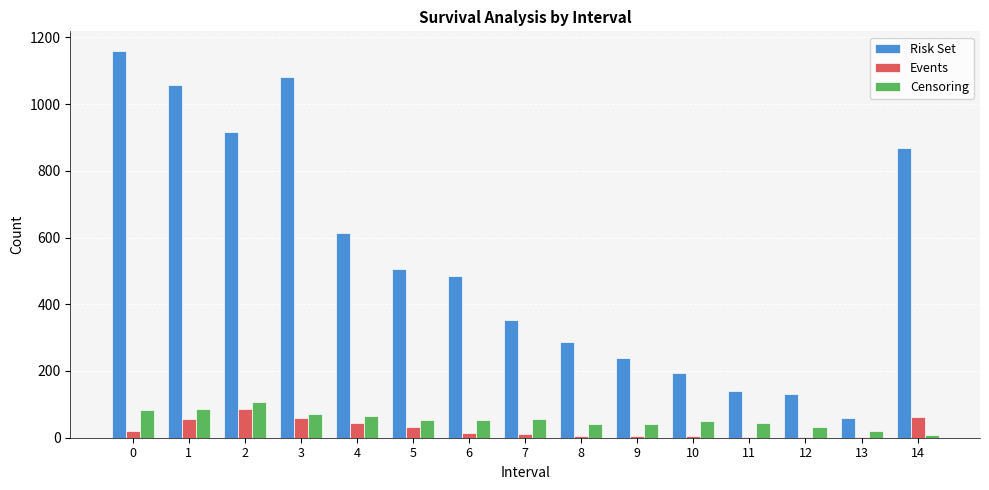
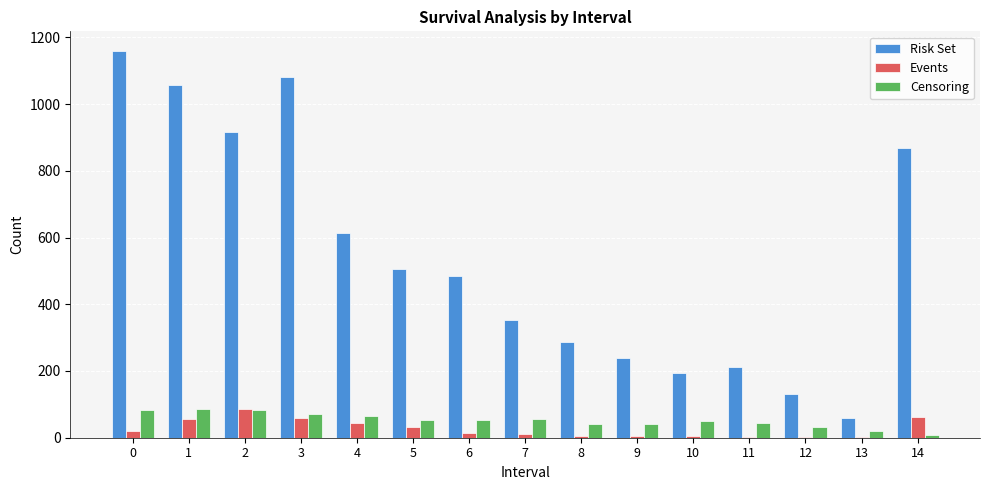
  {
    "Risk Set": {
      "0": 1160,
      "1": 1060,
      "2": 920,
      "3": 1080,
      "4": 610,
      "5": 510,
      "6": 480,
      "7": 350,
      "8": 290,
      "9": 240,
      "10": 190,
-     "11": 140,
+     "11": 210,
      "12": 130,
      "13": 60,
      "14": 870
    },
    "Events": {
      "0": 20,
      "1": 60,
      "2": 90,
      "3": 60,
      "4": 40,
      "5": 30,
      "6": 10,
      "7": 10,
      "14": 60
    },
    "Censoring": {
      "0": 80,
      "1": 90,
-     "2": 110,
+     "2": 80,
      "3": 70,
      "4": 60,
      "5": 50,
      "6": 50,
      "7": 60,
      "8": 40,
      "9": 40,
      "10": 50,
      "11": 50,
      "12": 30,
      "13": 20,
      "14": 10
    }
  }
